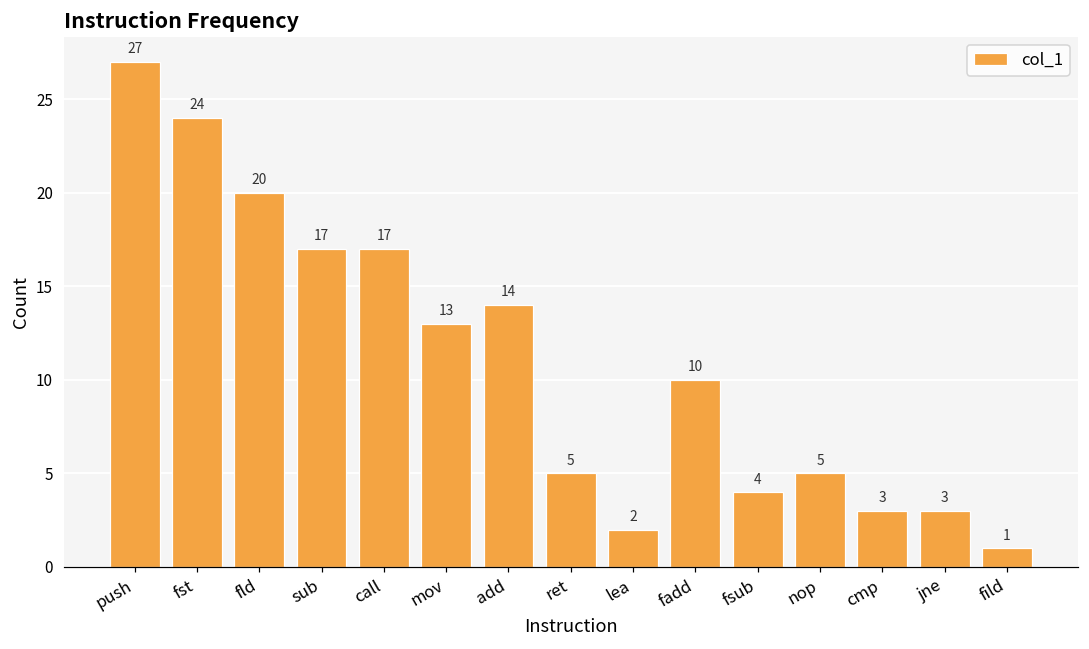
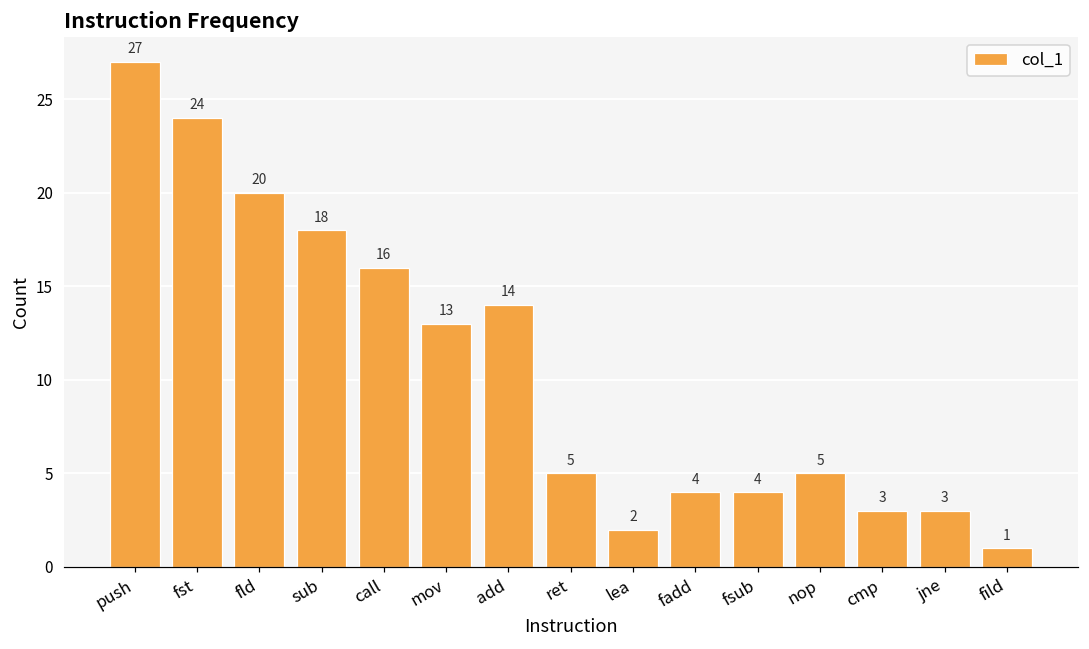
  {
    "push": 27,
    "fst": 24,
    "fld": 20,
-   "sub": 17,
-   "call": 17,
+   "sub": 18,
+   "call": 16,
    "mov": 13,
    "add": 14,
    "ret": 5,
    "lea": 2,
-   "fadd": 10,
+   "fadd": 4,
    "fsub": 4,
    "nop": 5,
    "cmp": 3,
    "jne": 3,
    "fild": 1
  }
